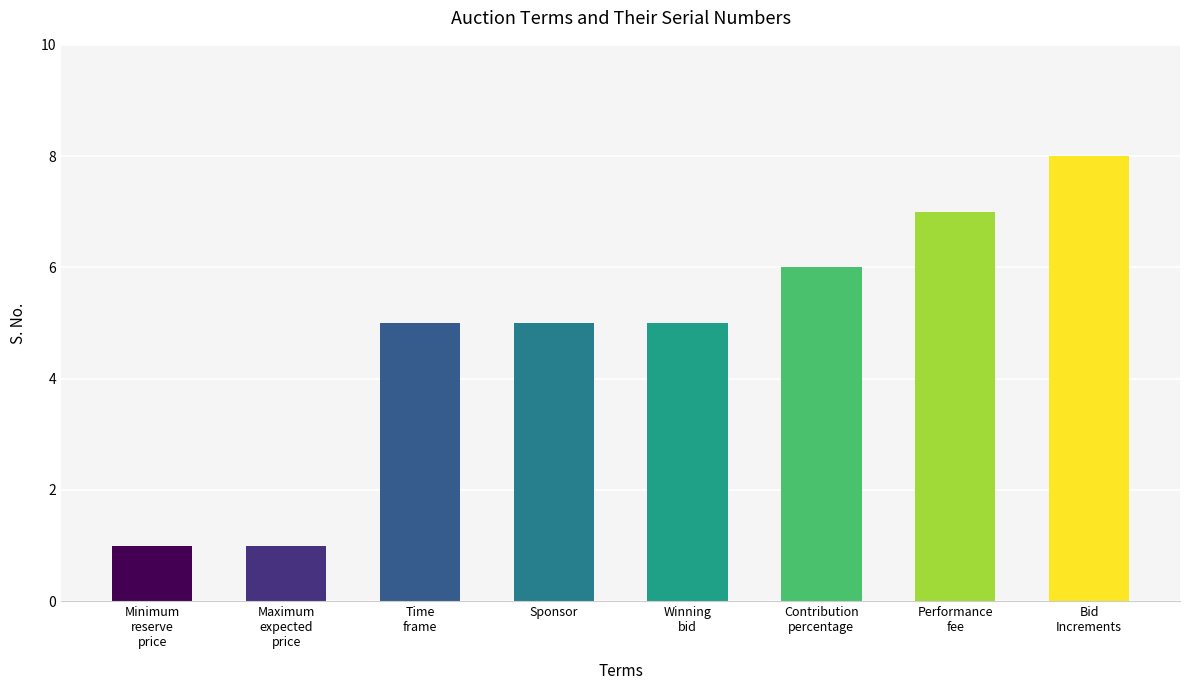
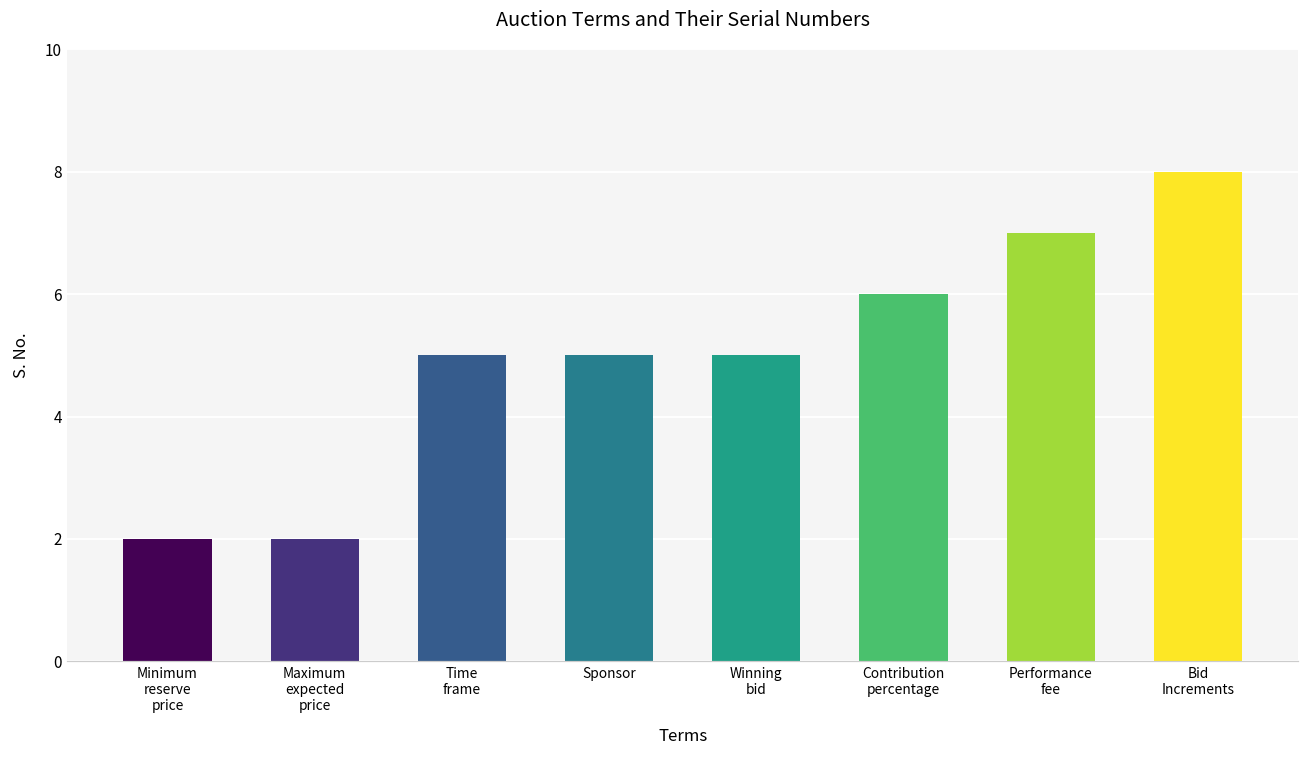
  {
-   "Minimum reserve price": 1,
-   "Maximum expected price": 1,
+   "Minimum reserve price": 2,
+   "Maximum expected price": 2,
    "Time frame": 5,
    "Sponsor": 5,
    "Winning bid": 5,
    "Contribution percentage": 6,
    "Performance fee": 7,
    "Bid Increments": 8
  }
